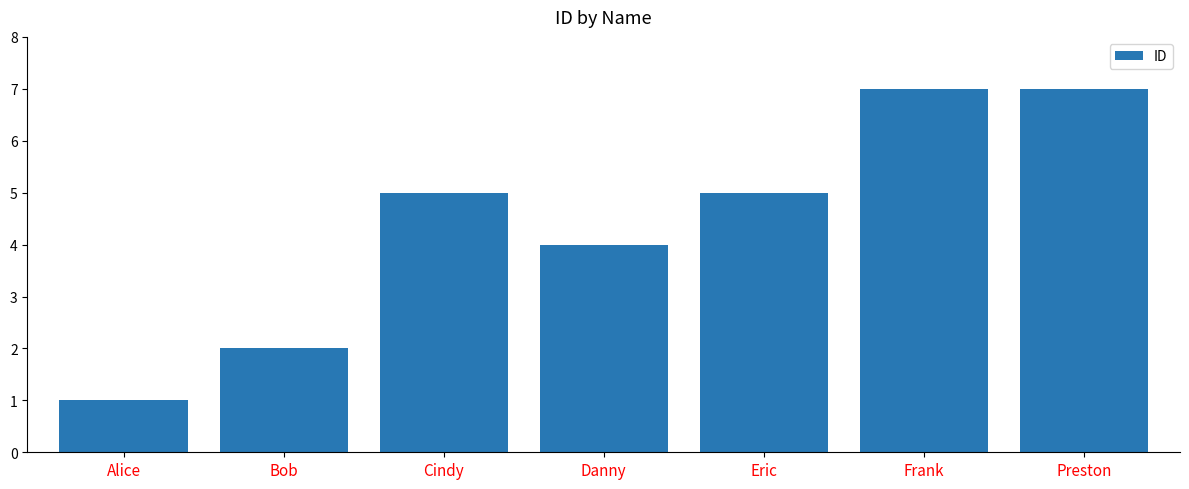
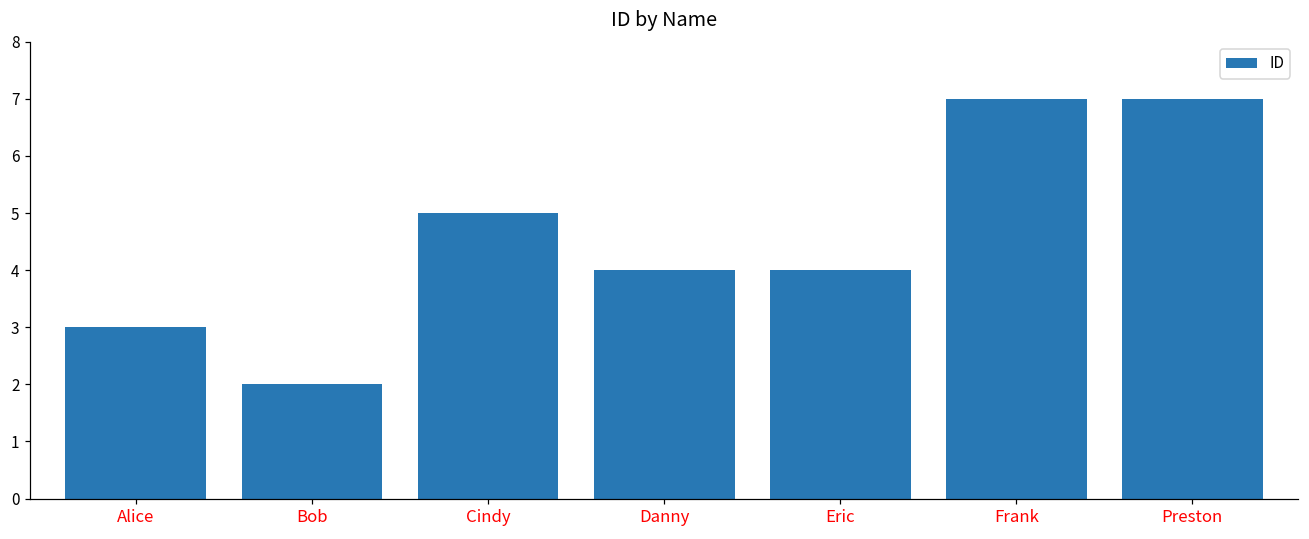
  {
-   "Alice": 1,
+   "Alice": 3,
    "Bob": 2,
    "Cindy": 5,
    "Danny": 4,
-   "Eric": 5,
+   "Eric": 4,
    "Frank": 7,
    "Preston": 7
  }
